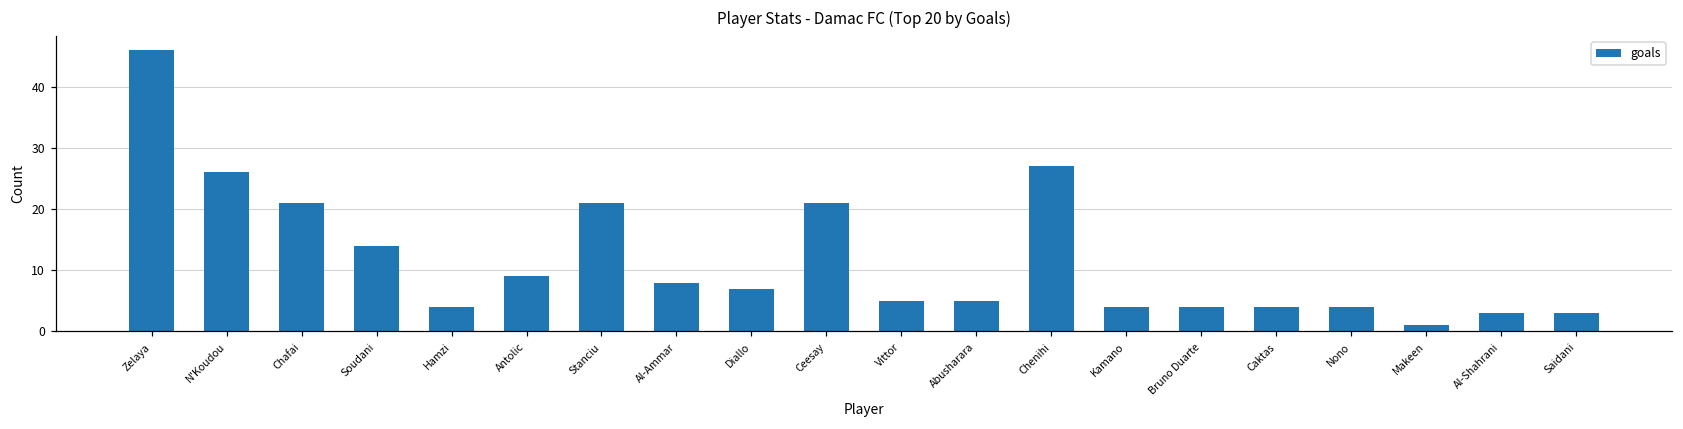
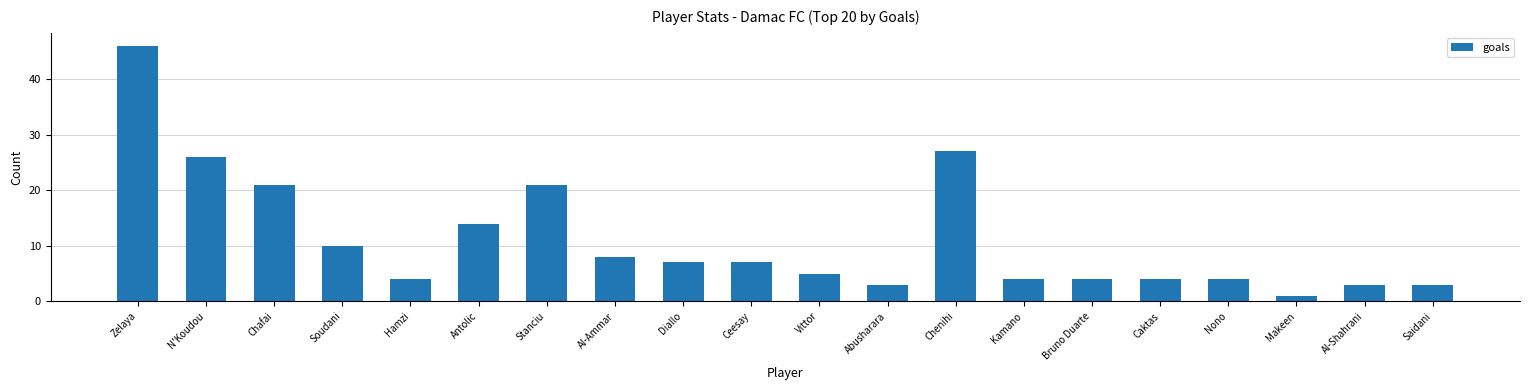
  {
    "Zelaya": 46,
    "N'Koudou": 26,
    "Chafai": 21,
-   "Soudani": 14,
+   "Soudani": 10,
    "Hamzi": 4,
-   "Antolic": 9,
+   "Antolic": 14,
    "Stanciu": 21,
    "Al-Ammar": 8,
    "Diallo": 7,
-   "Ceesay": 21,
+   "Ceesay": 7,
    "Vittor": 5,
-   "Abusharara": 5,
+   "Abusharara": 3,
    "Chenihi": 27,
    "Kamano": 4,
    "Bruno Duarte": 4,
    "Caktas": 4,
    "Nono": 4,
    "Makeen": 1,
    "Al-Shahrani": 3,
    "Saidani": 3
  }
